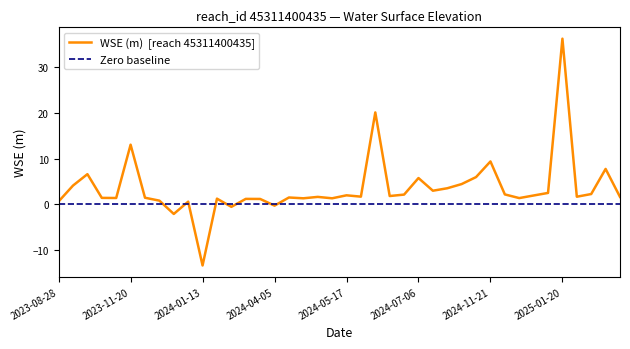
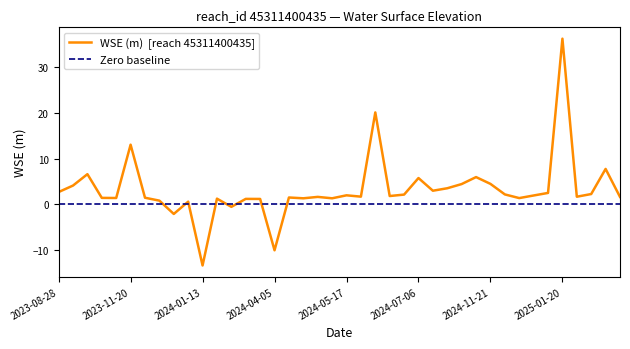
  {
-   "2023-08-28": 1,
+   "2023-08-28": 3,
    "2023-11-20": 13,
    "2024-01-13": -13,
-   "2024-04-05": 0,
+   "2024-04-05": -10,
    "2024-05-17": 2,
    "2024-07-06": 6,
-   "2024-11-21": 9,
+   "2024-11-21": 4,
    "2025-01-20": 36
  }
